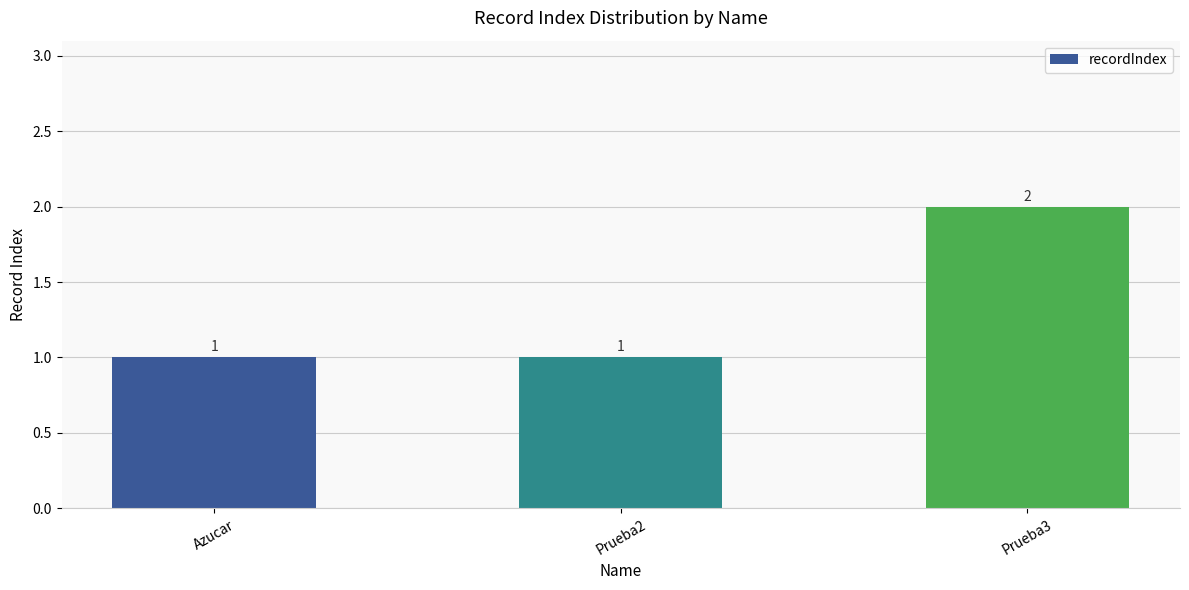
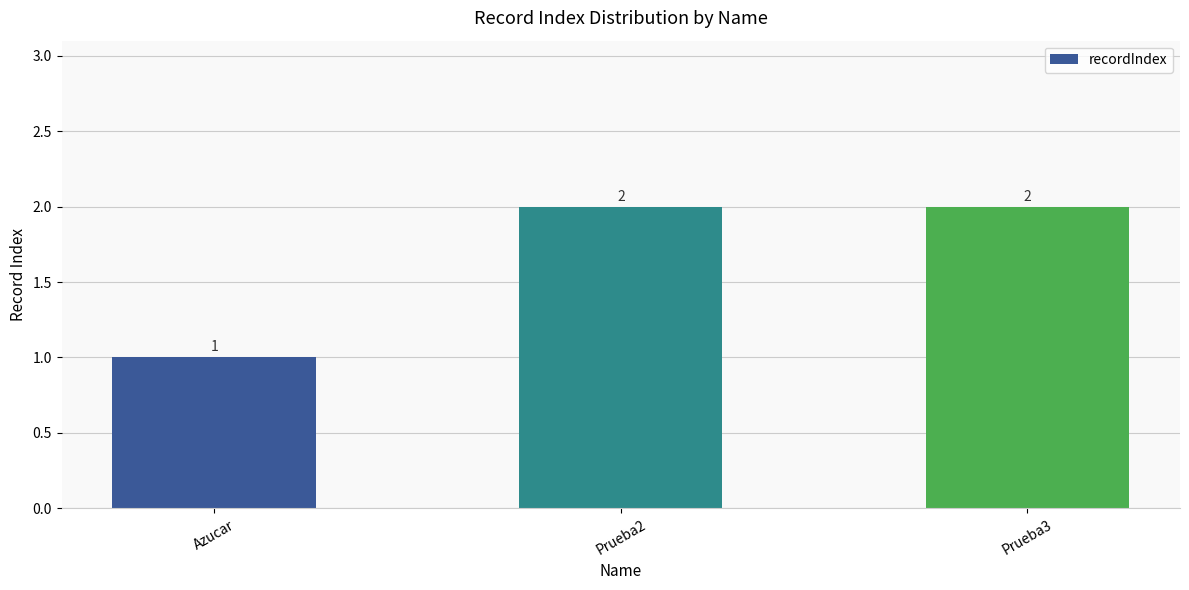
  {
    "Azucar": 1,
-   "Prueba2": 1,
+   "Prueba2": 2,
    "Prueba3": 2
  }
